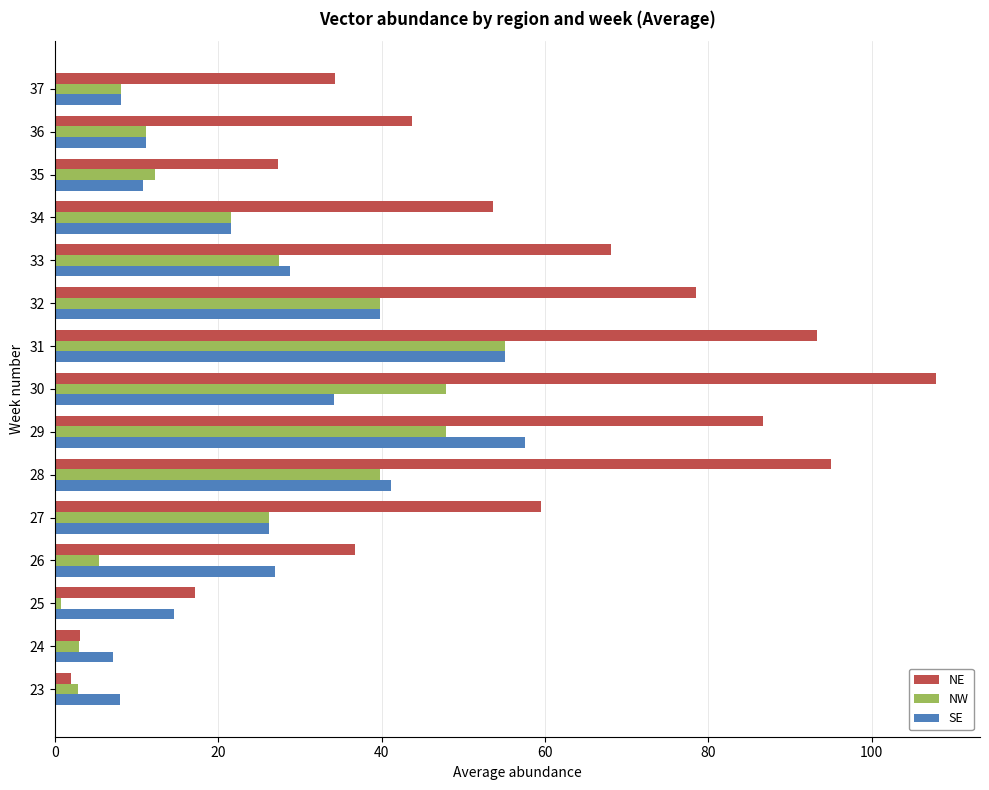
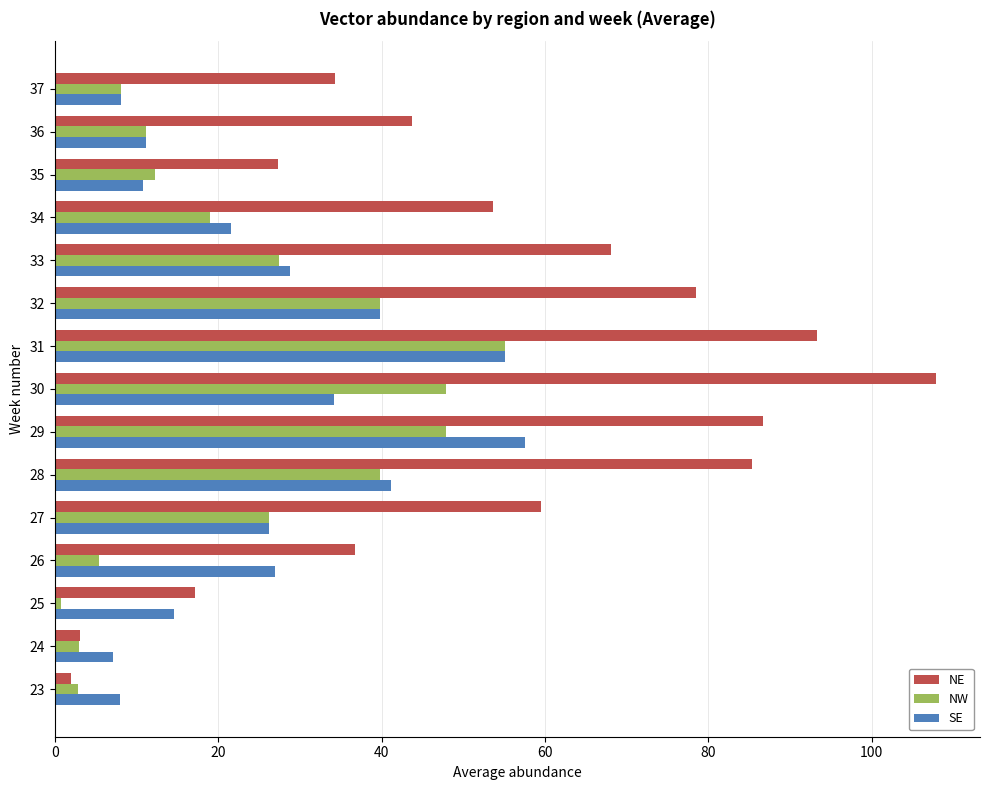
  {
    "NE": {
      "37": 34,
      "36": 44,
      "35": 27,
      "34": 54,
      "33": 68,
      "32": 78,
      "31": 93,
      "30": 108,
      "29": 87,
-     "28": 95,
+     "28": 85,
      "27": 59,
      "26": 37,
      "25": 17,
      "24": 3,
      "23": 2
    },
    "NW": {
      "37": 8,
      "36": 11,
      "35": 12,
-     "34": 22,
+     "34": 19,
      "33": 27,
      "32": 40,
      "31": 55,
      "30": 48,
      "29": 48,
      "28": 40,
      "27": 26,
      "26": 5,
      "25": 1,
      "24": 3,
      "23": 3
    },
    "SE": {
      "37": 8,
      "36": 11,
      "35": 11,
      "34": 22,
      "33": 29,
      "32": 40,
      "31": 55,
      "30": 34,
      "29": 58,
      "28": 41,
      "27": 26,
      "26": 27,
      "25": 15,
      "24": 7,
      "23": 8
    }
  }
